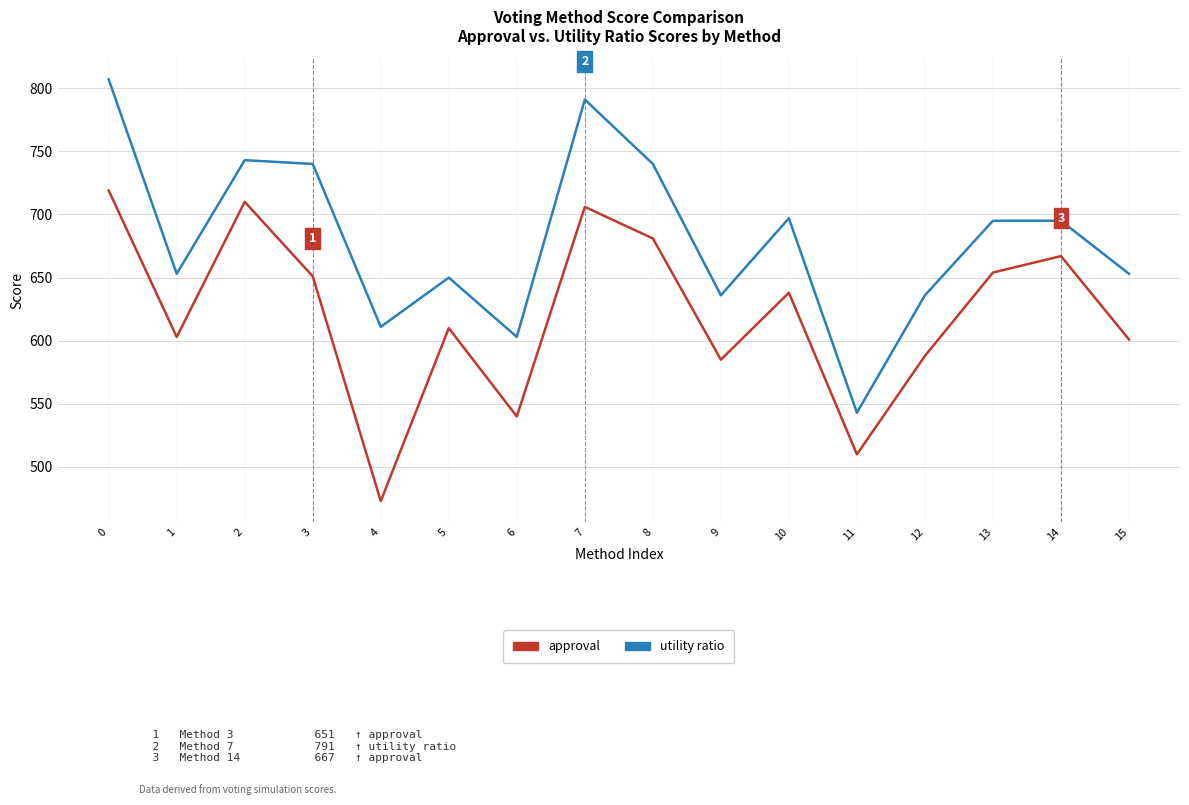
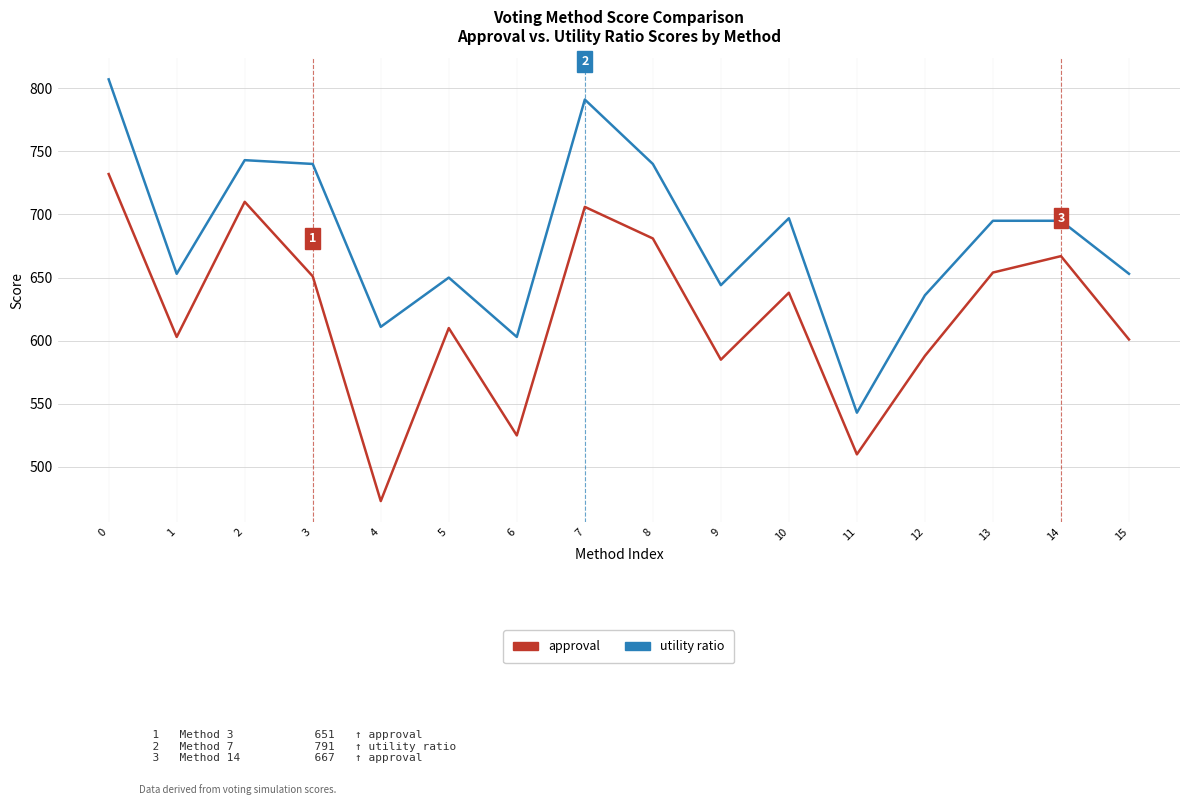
  {
    "approval": {
-     "0": 719,
+     "0": 732,
      "1": 603,
      "2": 710,
      "3": 651,
      "4": 473,
      "5": 610,
-     "6": 540,
+     "6": 525,
      "7": 706,
      "8": 681,
      "9": 585,
      "10": 638,
      "11": 510,
      "12": 588,
      "13": 654,
      "14": 667,
      "15": 601
    },
    "utility ratio": {
      "0": 807,
      "1": 653,
      "2": 743,
      "3": 740,
      "4": 611,
      "5": 650,
      "6": 603,
      "7": 791,
      "8": 740,
-     "9": 636,
+     "9": 644,
      "10": 697,
      "11": 543,
      "12": 636,
      "13": 695,
      "15": 653
    }
  }
